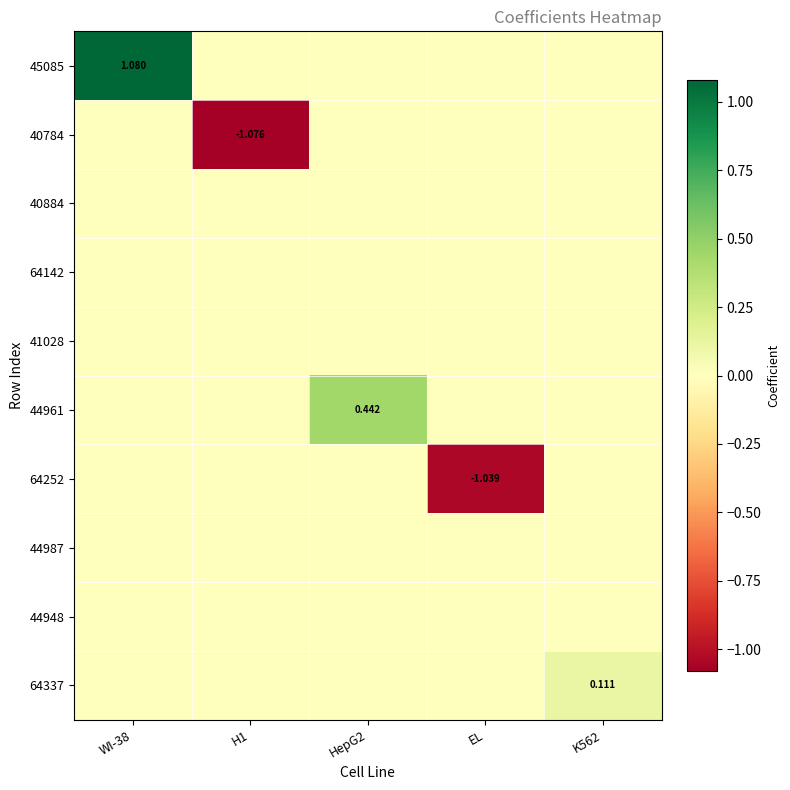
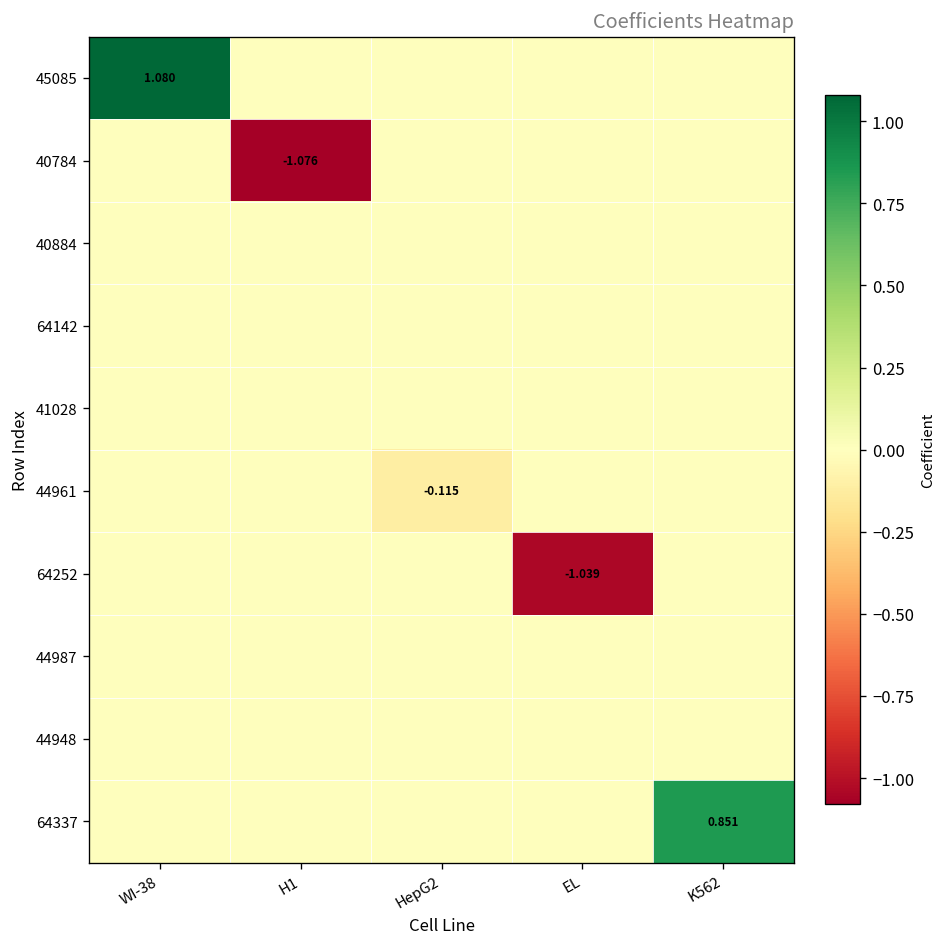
  {
    "45085": {
      "WI-38": 1.080
    },
    "40784": {
      "H1": -1.076
    },
    "44961": {
-     "HepG2": 0.442
+     "HepG2": -0.115
    },
    "64252": {
      "EL": -1.039
    },
    "64337": {
-     "K562": 0.111
+     "K562": 0.851
    }
  }
